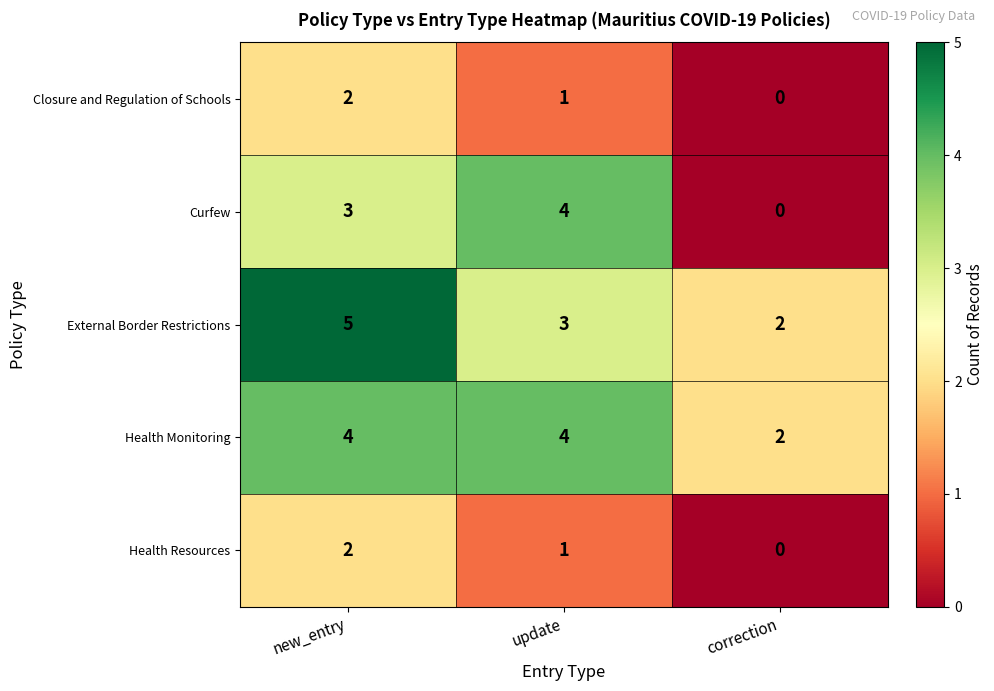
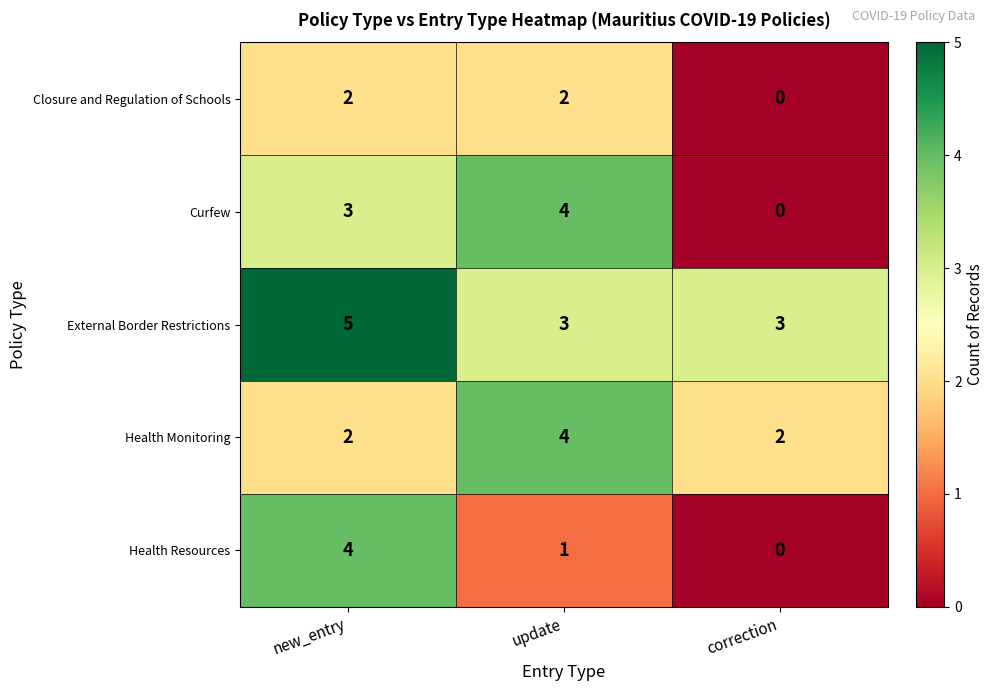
  {
    "Closure and Regulation of Schools": {
      "new_entry": 2,
-     "update": 1,
+     "update": 2,
      "correction": 0
    },
    "Curfew": {
      "new_entry": 3,
      "update": 4,
      "correction": 0
    },
    "External Border Restrictions": {
      "new_entry": 5,
      "update": 3,
-     "correction": 2
+     "correction": 3
    },
    "Health Monitoring": {
-     "new_entry": 4,
+     "new_entry": 2,
      "update": 4,
      "correction": 2
    },
    "Health Resources": {
-     "new_entry": 2,
+     "new_entry": 4,
      "update": 1,
      "correction": 0
    }
  }
